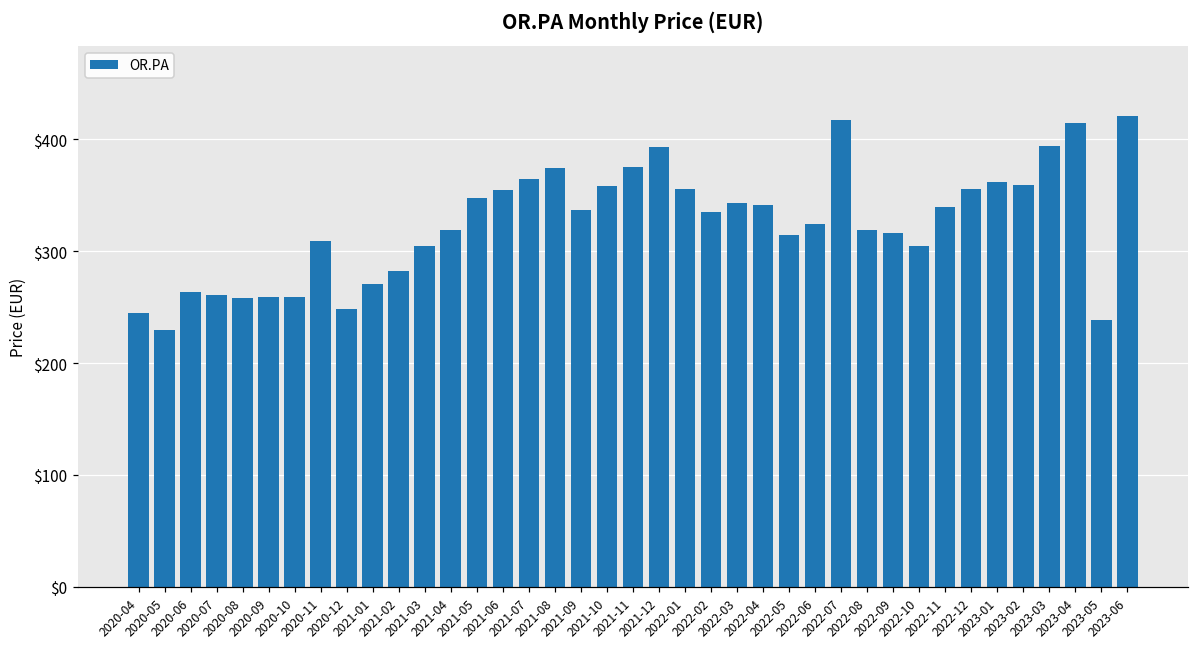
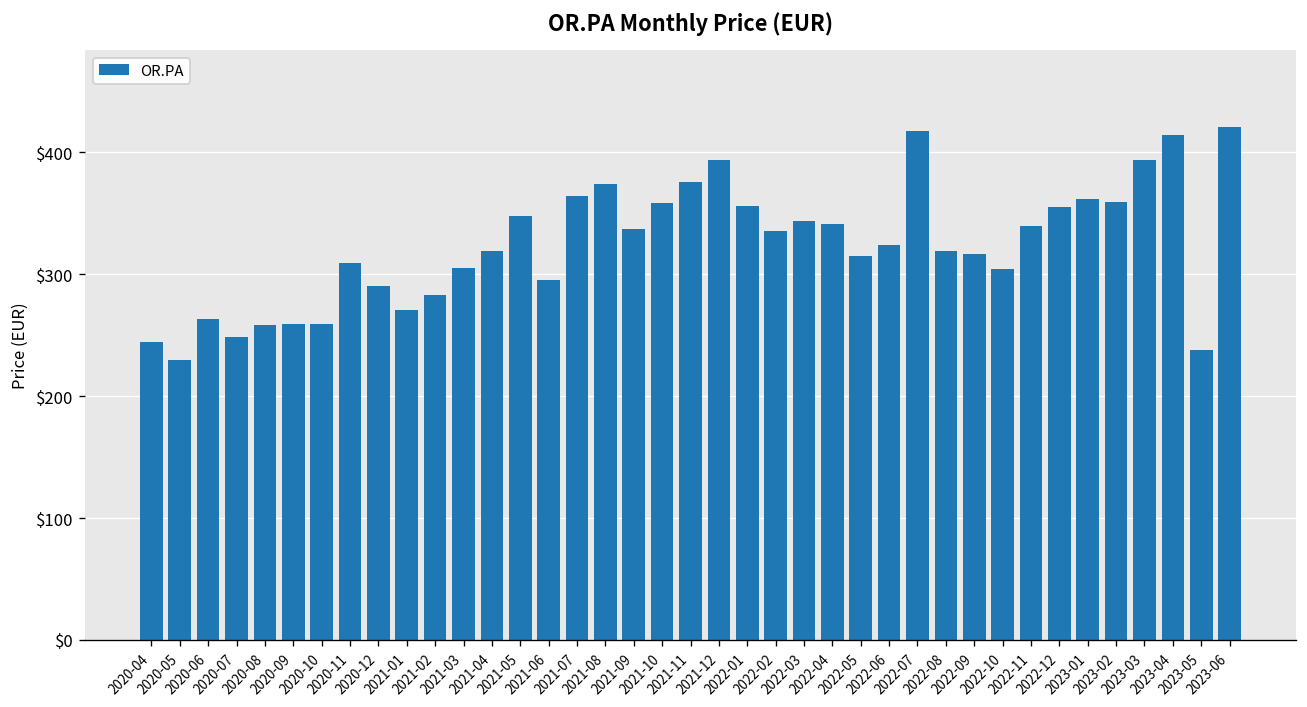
  {
    "2020-04": "$244",
    "2020-05": "$230",
    "2020-06": "$263",
-   "2020-07": "$261",
+   "2020-07": "$248",
    "2020-08": "$258",
    "2020-09": "$259",
    "2020-10": "$259",
    "2020-11": "$309",
-   "2020-12": "$248",
+   "2020-12": "$290",
    "2021-01": "$271",
    "2021-02": "$283",
    "2021-03": "$305",
    "2021-04": "$319",
    "2021-05": "$348",
-   "2021-06": "$355",
+   "2021-06": "$295",
    "2021-07": "$364",
    "2021-08": "$374",
    "2021-09": "$337",
    "2021-10": "$359",
    "2021-11": "$375",
    "2021-12": "$394",
    "2022-01": "$356",
    "2022-02": "$335",
    "2022-03": "$343",
    "2022-04": "$341",
    "2022-05": "$315",
    "2022-06": "$324",
    "2022-07": "$417",
    "2022-08": "$319",
    "2022-09": "$316",
    "2022-10": "$305",
    "2022-11": "$340",
    "2022-12": "$355",
    "2023-01": "$362",
    "2023-02": "$359",
    "2023-03": "$394",
    "2023-04": "$414",
    "2023-05": "$238",
    "2023-06": "$421"
  }
